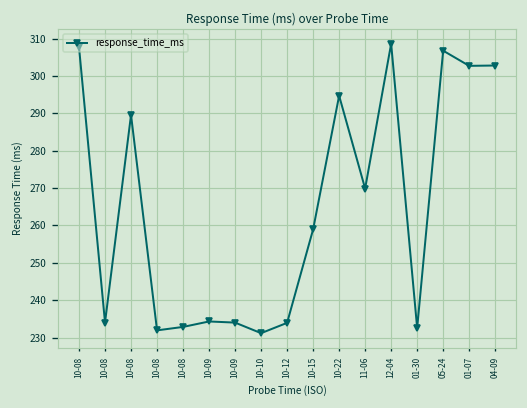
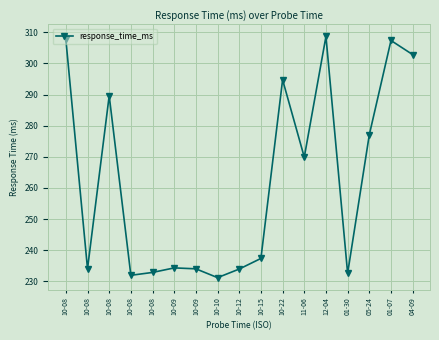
  {
    "10-10": 231,
    "10-12": 234,
-   "10-15": 259,
+   "10-15": 237,
    "10-22": 295,
    "11-06": 270,
    "12-04": 309,
    "01-30": 233,
-   "05-24": 307,
-   "01-07": 303,
+   "05-24": 277,
+   "01-07": 307,
    "04-09": 303
  }
